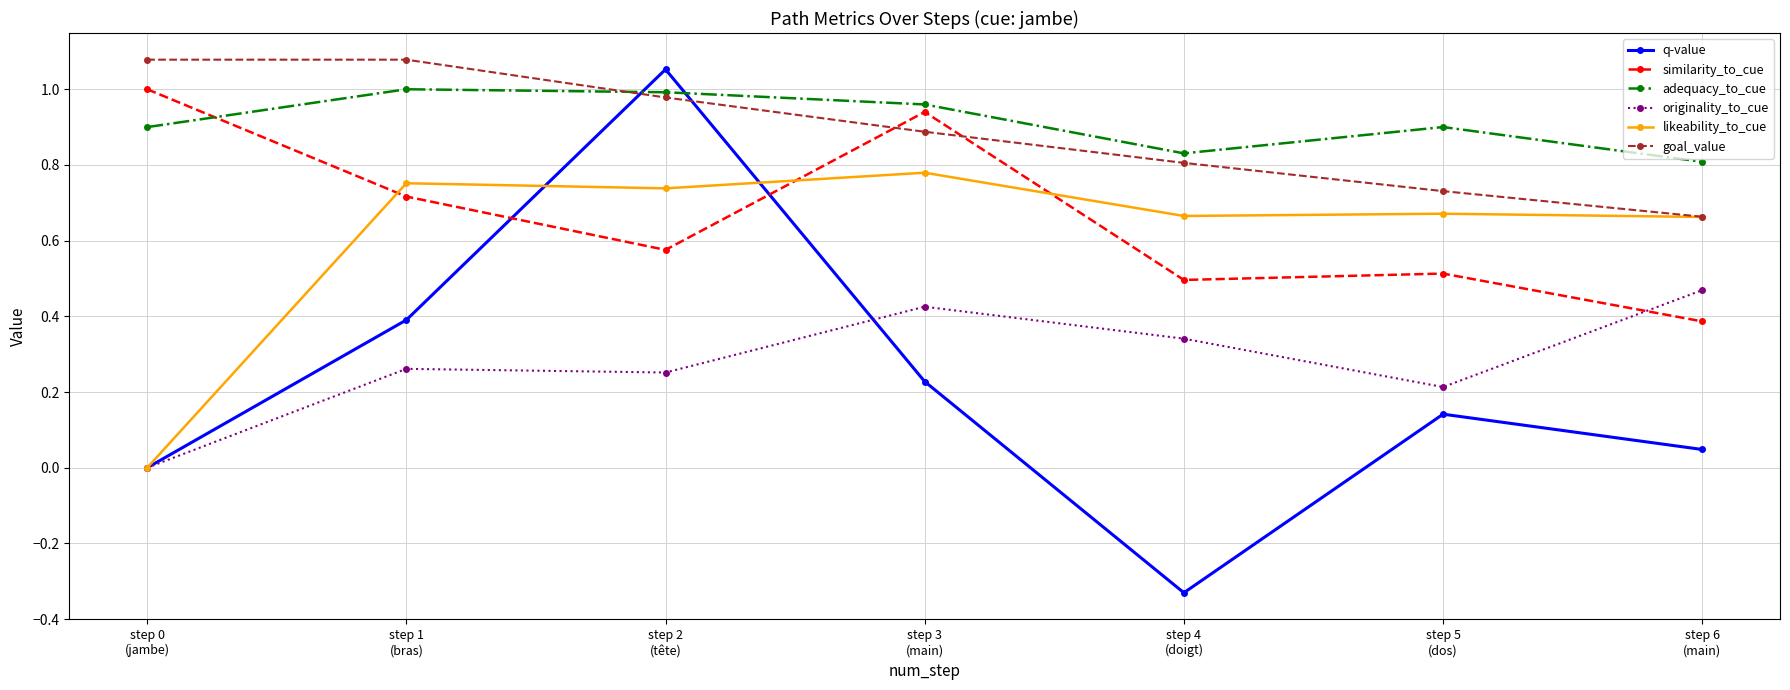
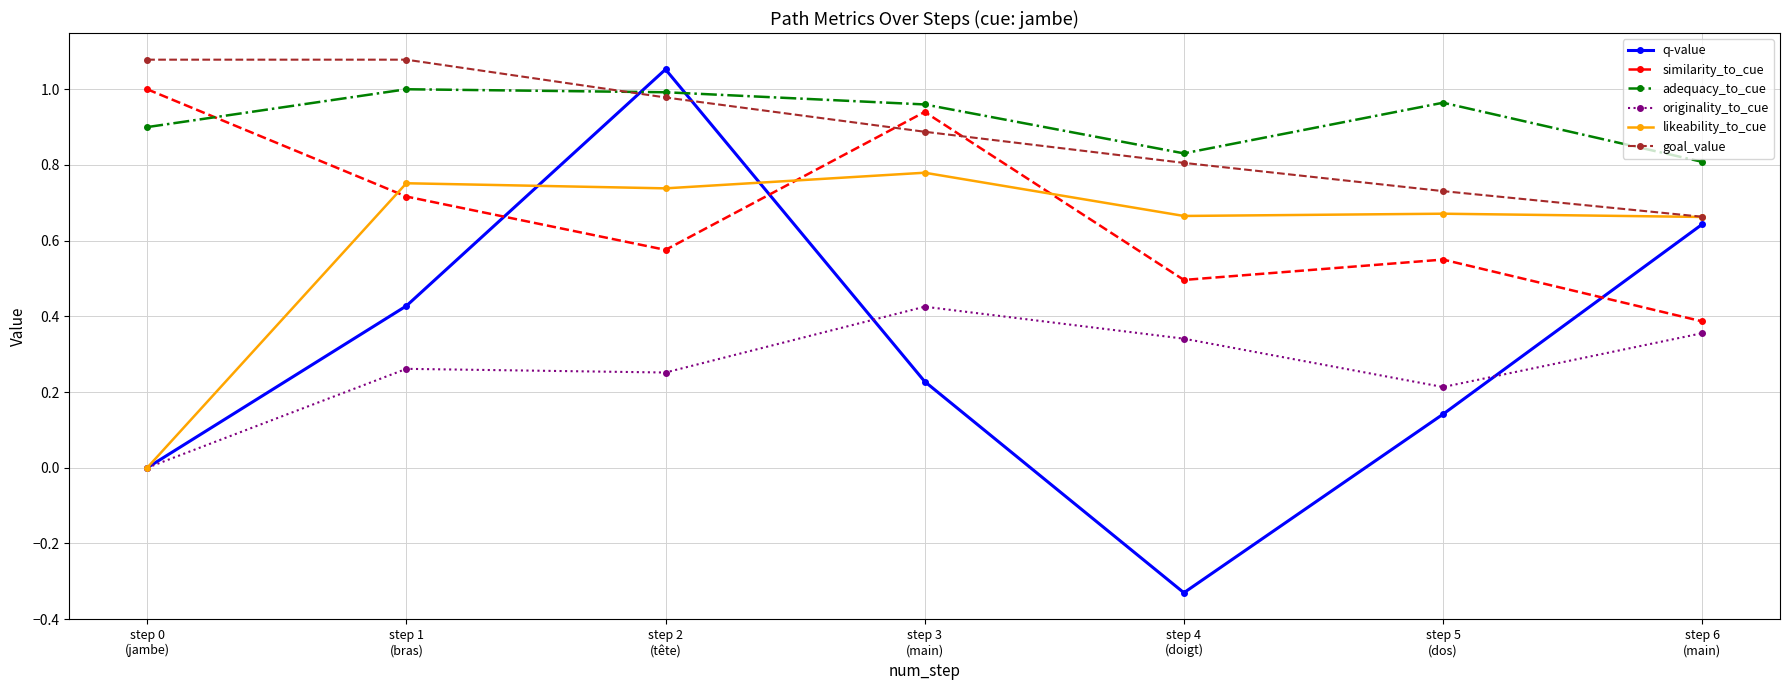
  {
    "q-value": {
-     "step 1 (bras)": 0.39,
+     "step 1 (bras)": 0.43,
      "step 2 (tête)": 1.05,
      "step 3 (main)": 0.23,
      "step 4 (doigt)": -0.33,
      "step 5 (dos)": 0.14,
-     "step 6 (main)": 0.05
+     "step 6 (main)": 0.64
    },
    "similarity_to_cue": {
      "step 0 (jambe)": 1.00,
      "step 1 (bras)": 0.72,
      "step 2 (tête)": 0.58,
      "step 3 (main)": 0.94,
      "step 4 (doigt)": 0.50,
-     "step 5 (dos)": 0.51,
+     "step 5 (dos)": 0.55,
      "step 6 (main)": 0.39
    },
    "adequacy_to_cue": {
      "step 0 (jambe)": 0.90,
      "step 1 (bras)": 1.00,
      "step 2 (tête)": 0.99,
      "step 3 (main)": 0.96,
      "step 4 (doigt)": 0.83,
-     "step 5 (dos)": 0.90,
+     "step 5 (dos)": 0.96,
      "step 6 (main)": 0.81
    },
    "originality_to_cue": {
      "step 1 (bras)": 0.26,
      "step 2 (tête)": 0.25,
      "step 3 (main)": 0.43,
      "step 4 (doigt)": 0.34,
      "step 5 (dos)": 0.21,
-     "step 6 (main)": 0.47
+     "step 6 (main)": 0.36
    },
    "likeability_to_cue": {
      "step 1 (bras)": 0.75,
      "step 2 (tête)": 0.74,
      "step 3 (main)": 0.78,
      "step 4 (doigt)": 0.67,
      "step 5 (dos)": 0.67
    },
    "goal_value": {
      "step 0 (jambe)": 1.08,
      "step 1 (bras)": 1.08,
      "step 2 (tête)": 0.98,
      "step 3 (main)": 0.89,
      "step 4 (doigt)": 0.81,
      "step 5 (dos)": 0.73
    }
  }
